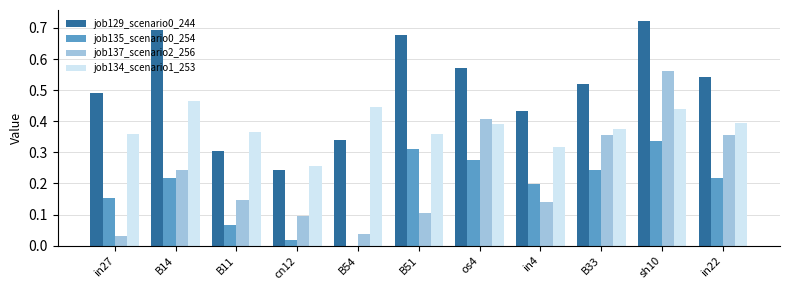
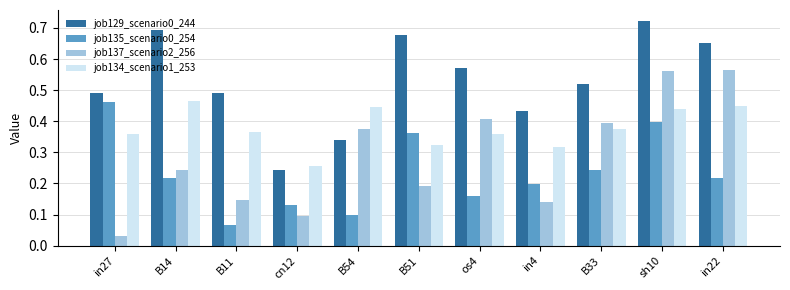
  {
    "job129_scenario0_244": {
      "in27": 0.49,
      "B14": 0.69,
-     "B11": 0.30,
+     "B11": 0.49,
      "cn12": 0.24,
      "B54": 0.34,
      "B51": 0.68,
      "os4": 0.57,
      "in4": 0.43,
      "B33": 0.52,
      "sh10": 0.72,
-     "in22": 0.54
+     "in22": 0.65
    },
    "job135_scenario0_254": {
-     "in27": 0.15,
+     "in27": 0.46,
      "B14": 0.22,
      "B11": 0.07,
-     "cn12": 0.02,
-     "B54": 0.0,
-     "B51": 0.31,
-     "os4": 0.28,
+     "cn12": 0.13,
+     "B54": 0.1,
+     "B51": 0.36,
+     "os4": 0.16,
      "in4": 0.20,
      "B33": 0.24,
-     "sh10": 0.34,
+     "sh10": 0.40,
      "in22": 0.22
    },
    "job137_scenario2_256": {
      "in27": 0.03,
      "B14": 0.24,
      "B11": 0.15,
      "cn12": 0.10,
-     "B54": 0.04,
-     "B51": 0.11,
+     "B54": 0.38,
+     "B51": 0.19,
      "os4": 0.41,
      "in4": 0.14,
-     "B33": 0.36,
+     "B33": 0.40,
      "sh10": 0.56,
-     "in22": 0.36
+     "in22": 0.57
    },
    "job134_scenario1_253": {
      "in27": 0.36,
      "B14": 0.46,
      "B11": 0.37,
      "cn12": 0.26,
      "B54": 0.45,
-     "B51": 0.36,
-     "os4": 0.39,
+     "B51": 0.32,
+     "os4": 0.36,
      "in4": 0.32,
      "B33": 0.38,
      "sh10": 0.44,
-     "in22": 0.39
+     "in22": 0.45
    }
  }
